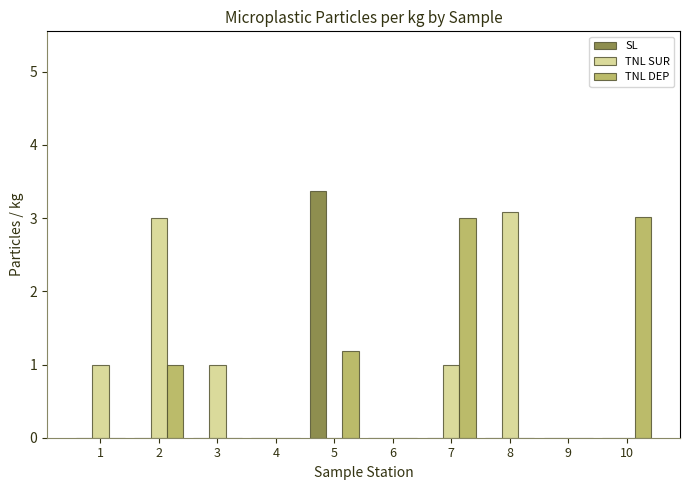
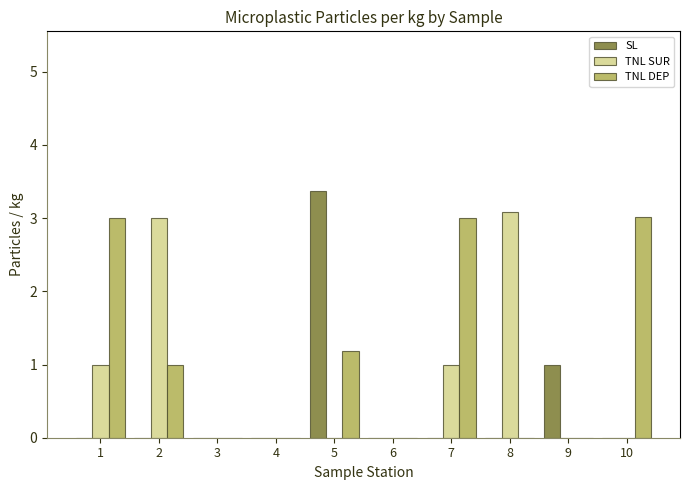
  {
    "SL": {
      "1": 0,
      "2": 0,
      "3": 0,
      "4": 0,
      "5": 3.4,
      "6": 0,
      "7": 0,
      "8": 0,
-     "9": 0,
+     "9": 1,
      "10": 0
    },
    "TNL SUR": {
      "1": 1,
      "2": 3,
-     "3": 1,
+     "3": 0,
      "4": 0,
      "5": 0,
      "6": 0,
      "7": 1,
      "8": 3.1,
      "9": 0,
      "10": 0
    },
    "TNL DEP": {
-     "1": 0,
+     "1": 3,
      "2": 1,
      "3": 0,
      "4": 0,
      "5": 1.2,
      "6": 0,
      "7": 3,
      "8": 0,
      "9": 0,
      "10": 3
    }
  }
